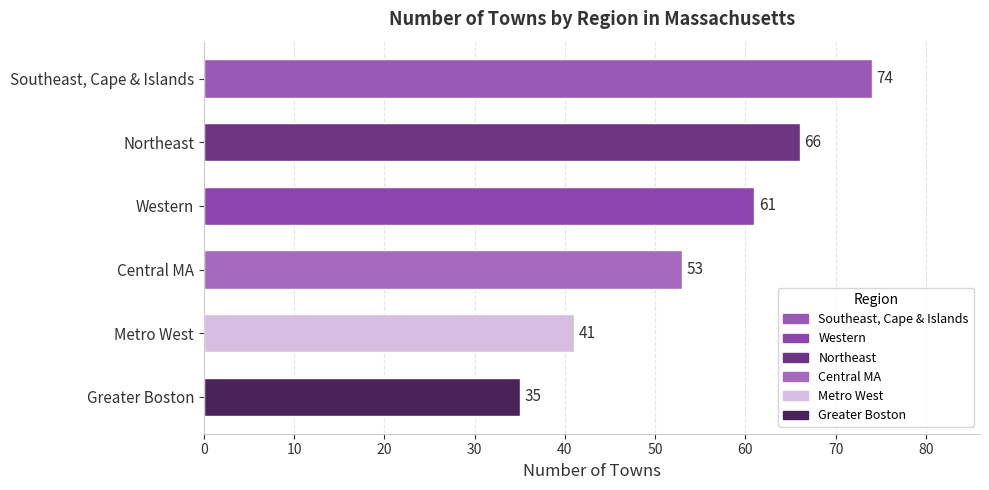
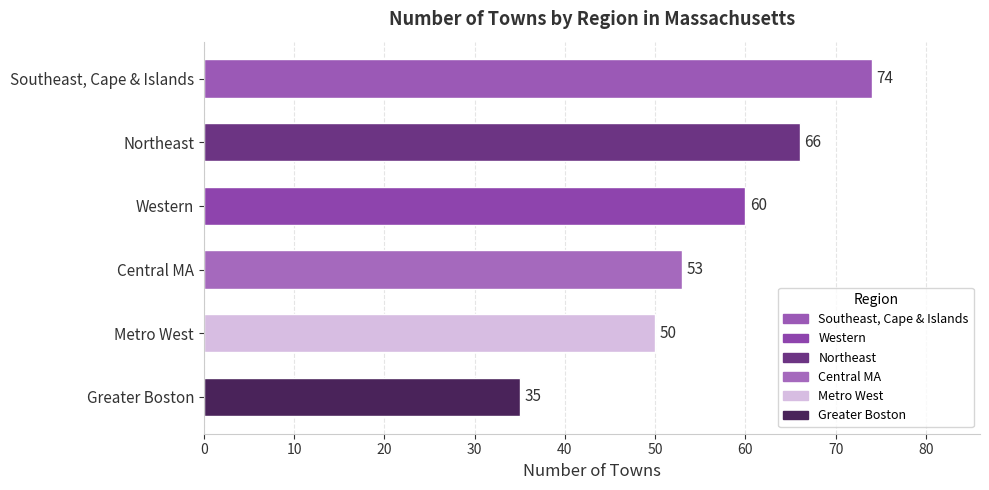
  {
    "Southeast, Cape & Islands": 74,
    "Northeast": 66,
-   "Western": 61,
+   "Western": 60,
    "Central MA": 53,
-   "Metro West": 41,
+   "Metro West": 50,
    "Greater Boston": 35
  }
